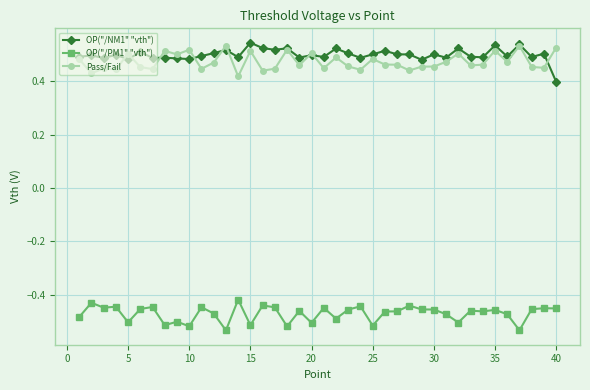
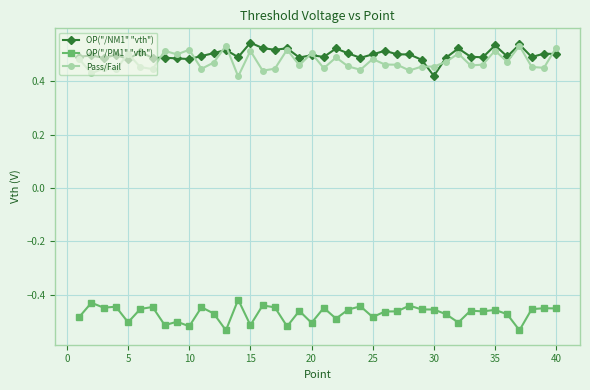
  {
    "OP(\"/NM1\" \"vth\")": {
      "10": 0.48,
      "15": 0.55,
      "25": 0.50,
-     "30": 0.50,
+     "30": 0.42,
      "35": 0.54,
-     "40": 0.40
+     "40": 0.50
    },
    "OP(\"/PM1\" \"vth\")": {
      "5": -0.50,
      "10": -0.52,
      "15": -0.51,
      "20": -0.51,
-     "25": -0.52,
+     "25": -0.48,
      "30": -0.46,
      "35": -0.46,
      "40": -0.45
    },
    "Pass/Fail": {
      "10": 0.52,
      "15": 0.51,
      "25": 0.48,
      "30": 0.46,
      "35": 0.52,
      "40": 0.53
    }
  }
